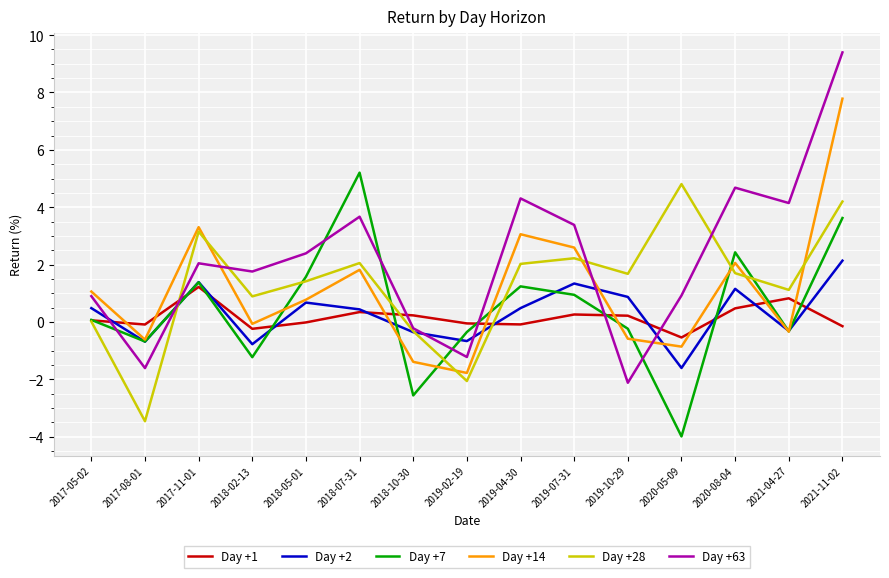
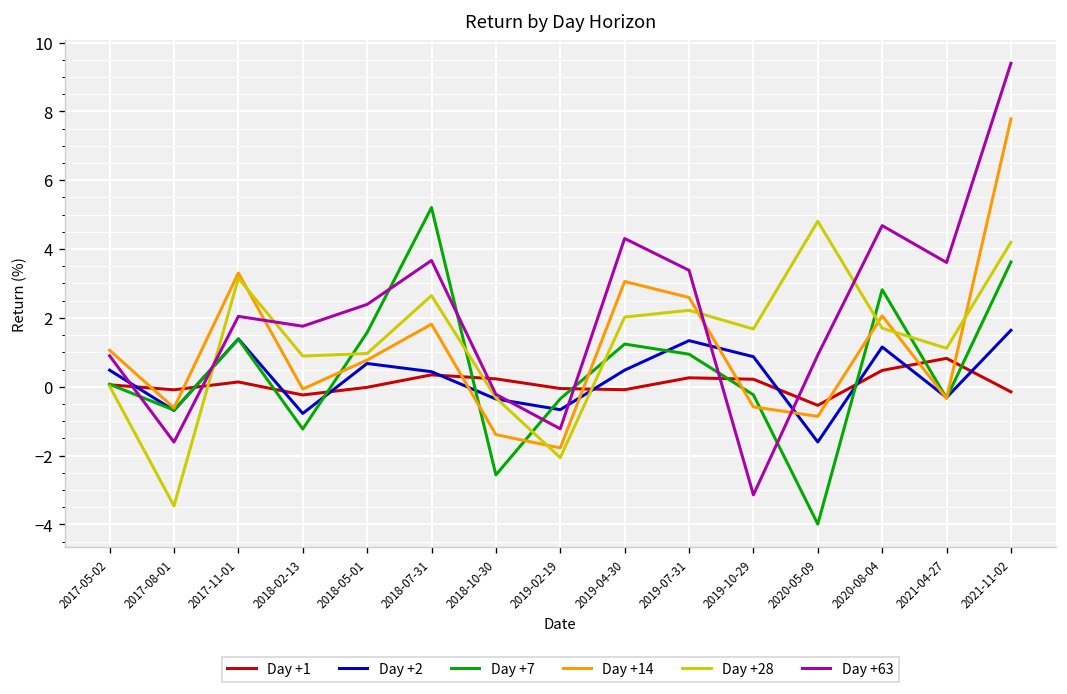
  {
    "Day +1": {
      "2017-08-01": -0.1,
-     "2017-11-01": 1.2,
+     "2017-11-01": 0.1,
      "2018-02-13": -0.2,
      "2018-05-01": 0.0,
      "2018-07-31": 0.3,
      "2018-10-30": 0.2,
      "2019-02-19": -0.1,
      "2019-04-30": -0.1,
      "2019-07-31": 0.3,
      "2019-10-29": 0.2,
      "2020-05-09": -0.5,
      "2020-08-04": 0.5,
      "2021-04-27": 0.8,
      "2021-11-02": -0.1
    },
    "Day +2": {
      "2017-05-02": 0.5,
      "2018-02-13": -0.8,
      "2018-05-01": 0.7,
      "2018-07-31": 0.4,
      "2019-02-19": -0.7,
      "2019-04-30": 0.5,
      "2019-07-31": 1.3,
      "2019-10-29": 0.9,
      "2020-05-09": -1.6,
      "2020-08-04": 1.2,
-     "2021-11-02": 2.1
+     "2021-11-02": 1.6
    },
    "Day +7": {
      "2018-02-13": -1.2,
      "2018-05-01": 1.6,
      "2018-07-31": 5.2,
      "2018-10-30": -2.6,
      "2019-02-19": -0.4,
      "2019-04-30": 1.2,
      "2019-07-31": 0.9,
      "2019-10-29": -0.2,
      "2020-05-09": -4.0,
-     "2020-08-04": 2.4,
+     "2020-08-04": 2.8,
      "2021-11-02": 3.6
    },
    "Day +14": {
      "2017-05-02": 1.1,
      "2017-11-01": 3.3,
      "2018-02-13": -0.1,
      "2018-05-01": 0.8,
      "2018-07-31": 1.8,
      "2018-10-30": -1.4,
      "2019-02-19": -1.8,
      "2019-04-30": 3.1,
      "2019-07-31": 2.6,
      "2019-10-29": -0.6,
      "2020-05-09": -0.9,
      "2020-08-04": 2.1,
      "2021-11-02": 7.8
    },
    "Day +28": {
      "2017-08-01": -3.5,
      "2017-11-01": 3.1,
      "2018-02-13": 0.9,
-     "2018-05-01": 1.4,
-     "2018-07-31": 2.1,
+     "2018-05-01": 1.0,
+     "2018-07-31": 2.6,
      "2019-02-19": -2.1,
      "2019-04-30": 2.0,
      "2019-07-31": 2.2,
      "2019-10-29": 1.7,
      "2020-05-09": 4.8,
      "2020-08-04": 1.7,
      "2021-04-27": 1.1,
      "2021-11-02": 4.2
    },
    "Day +63": {
      "2017-05-02": 0.9,
      "2017-08-01": -1.6,
      "2017-11-01": 2.0,
      "2018-02-13": 1.8,
      "2018-05-01": 2.4,
      "2018-07-31": 3.7,
      "2018-10-30": -0.2,
      "2019-02-19": -1.2,
      "2019-04-30": 4.3,
      "2019-07-31": 3.4,
-     "2019-10-29": -2.1,
+     "2019-10-29": -3.1,
      "2020-05-09": 0.9,
      "2020-08-04": 4.7,
-     "2021-04-27": 4.1,
+     "2021-04-27": 3.6,
      "2021-11-02": 9.4
    }
  }
